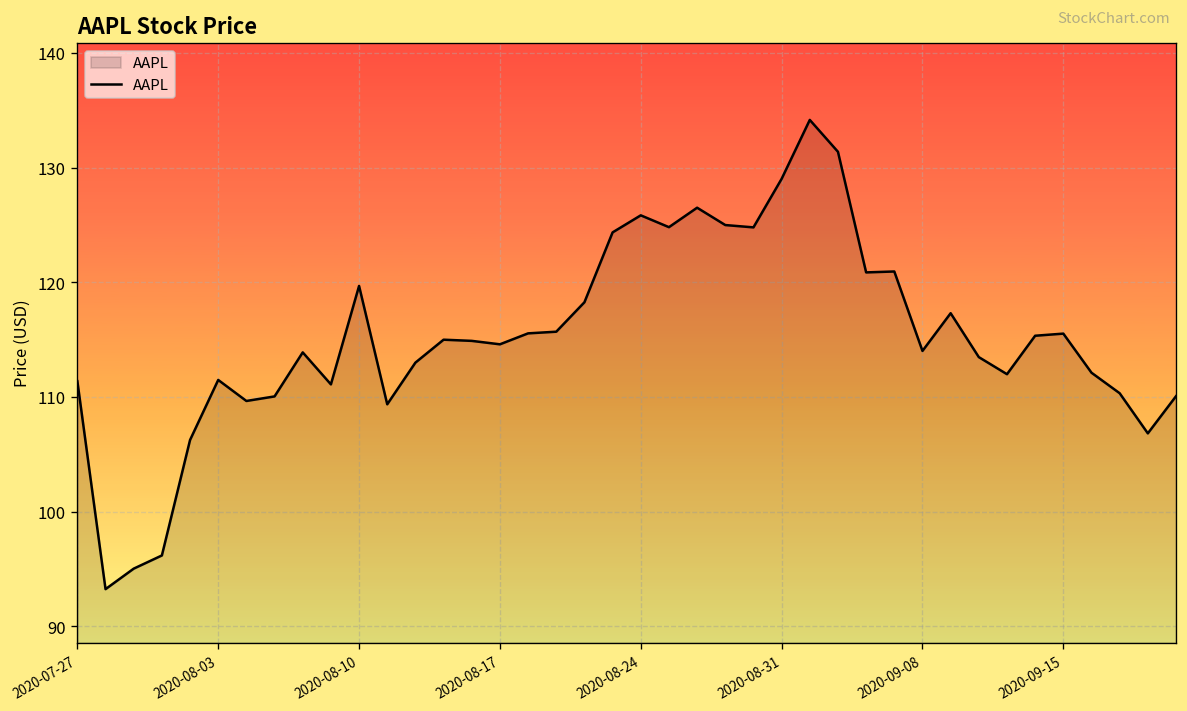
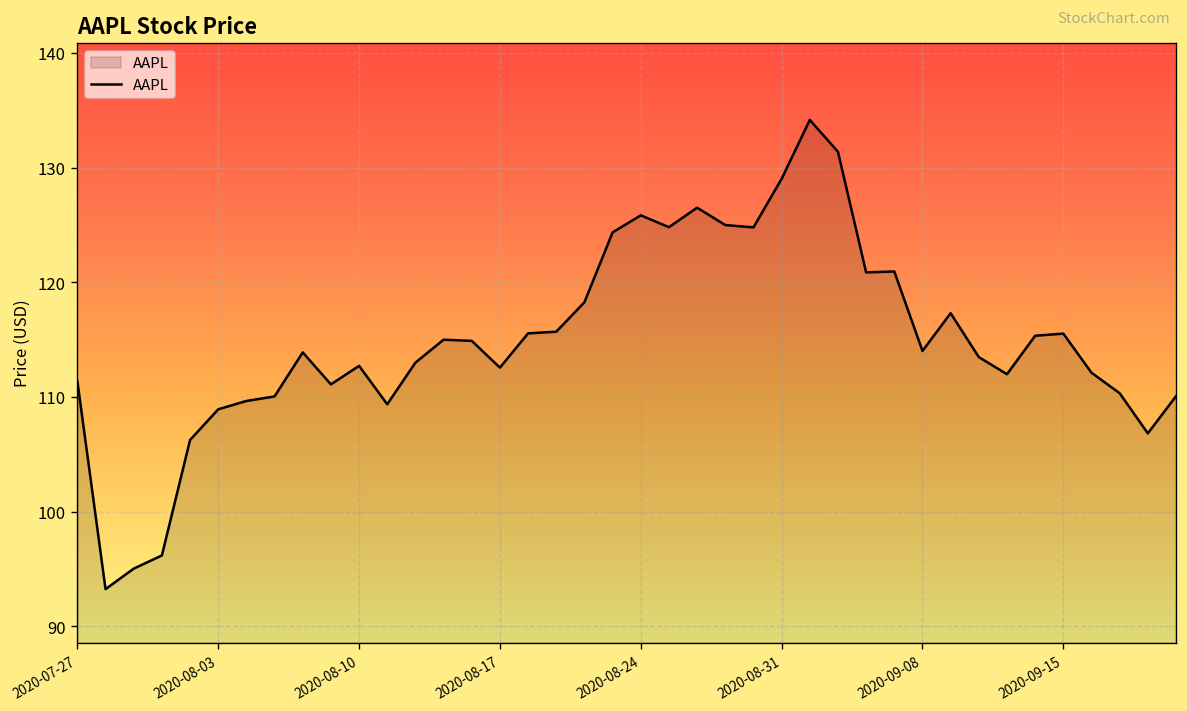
  {
    "2020-07-27": 111,
-   "2020-08-03": 111,
-   "2020-08-10": 120,
-   "2020-08-17": 115,
+   "2020-08-03": 109,
+   "2020-08-10": 113,
+   "2020-08-17": 113,
    "2020-08-24": 126,
    "2020-08-31": 129,
    "2020-09-08": 114,
    "2020-09-15": 116
  }
